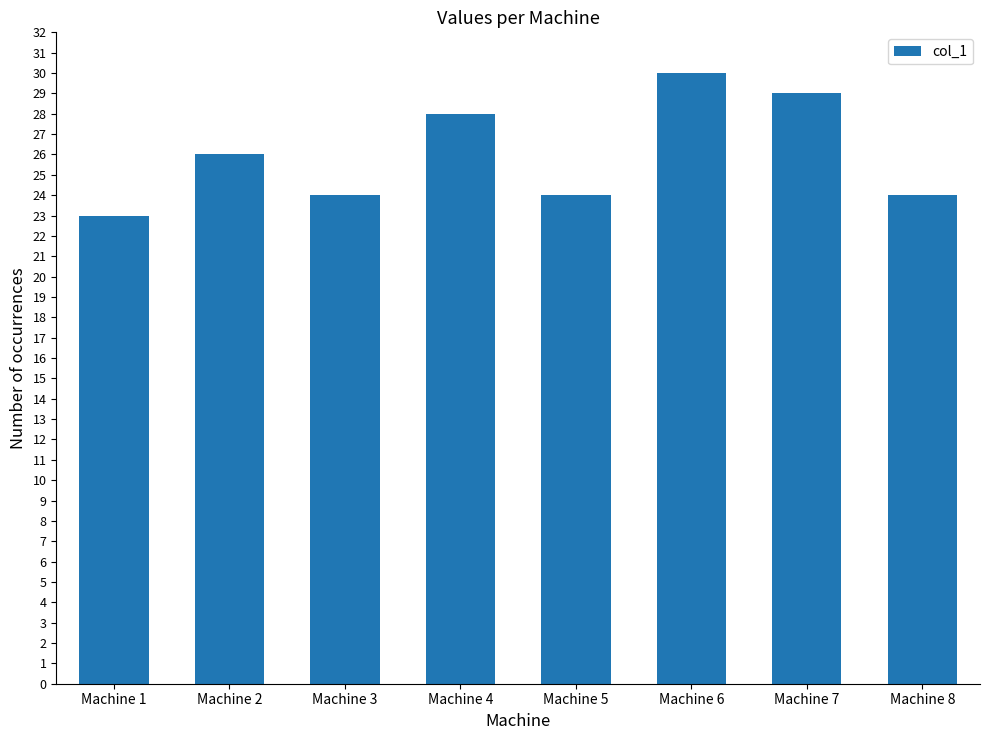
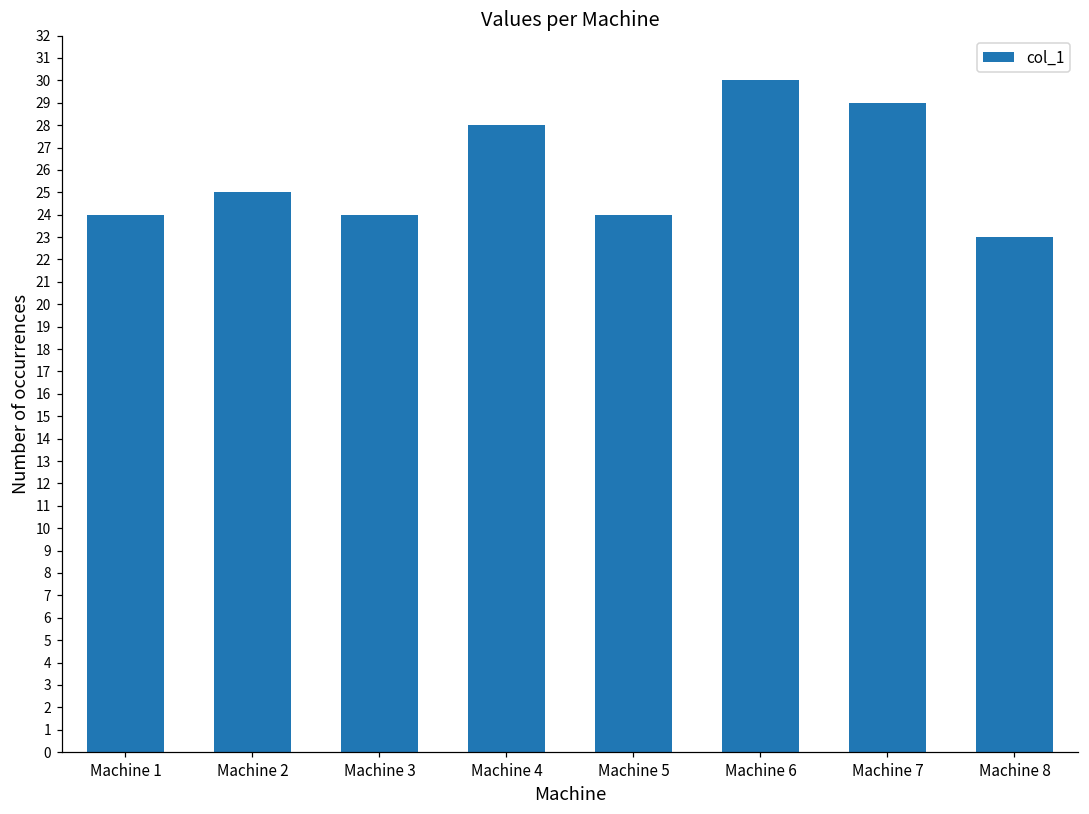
  {
-   "Machine 1": 23,
-   "Machine 2": 26,
+   "Machine 1": 24,
+   "Machine 2": 25,
    "Machine 3": 24,
    "Machine 4": 28,
    "Machine 5": 24,
    "Machine 6": 30,
    "Machine 7": 29,
-   "Machine 8": 24
+   "Machine 8": 23
  }
